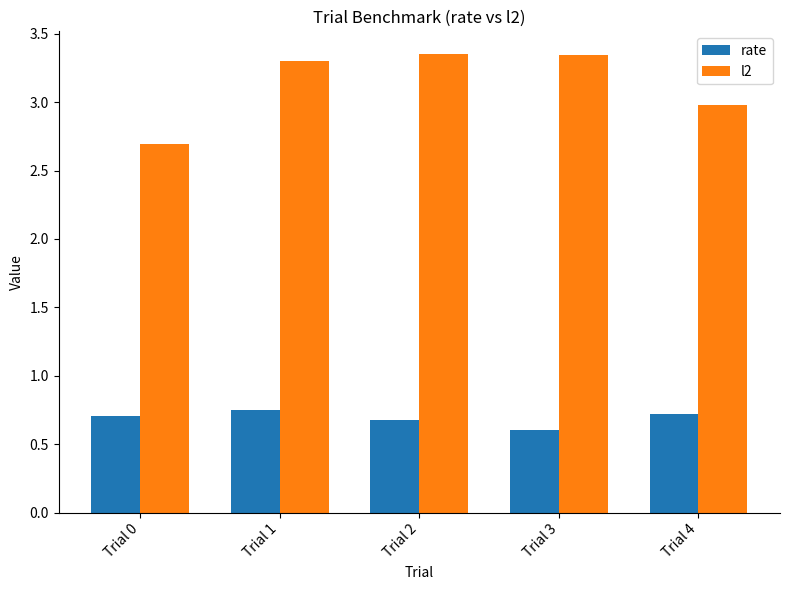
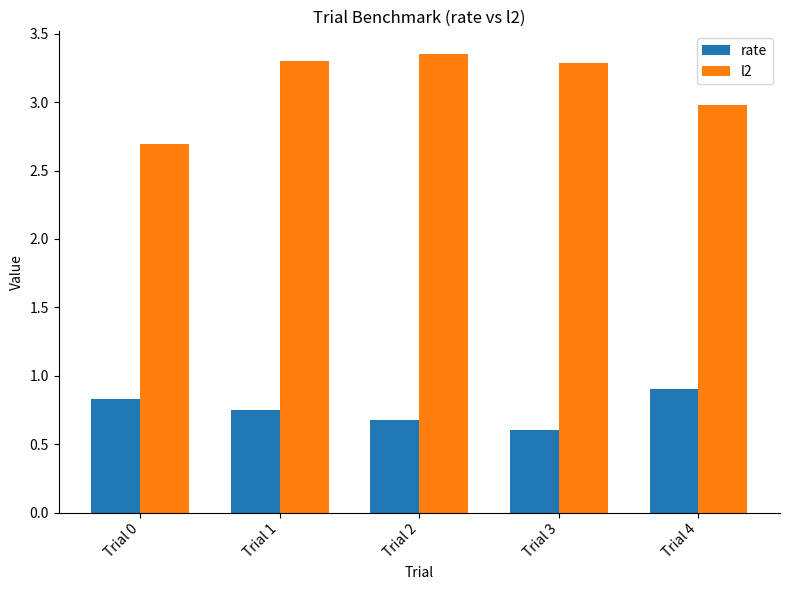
  {
    "rate": {
-     "Trial 0": 0.71,
+     "Trial 0": 0.83,
      "Trial 1": 0.75,
      "Trial 2": 0.68,
      "Trial 3": 0.60,
-     "Trial 4": 0.72
+     "Trial 4": 0.90
    },
    "l2": {
      "Trial 0": 2.70,
      "Trial 1": 3.30,
      "Trial 2": 3.35,
-     "Trial 3": 3.34,
+     "Trial 3": 3.28,
      "Trial 4": 2.98
    }
  }
